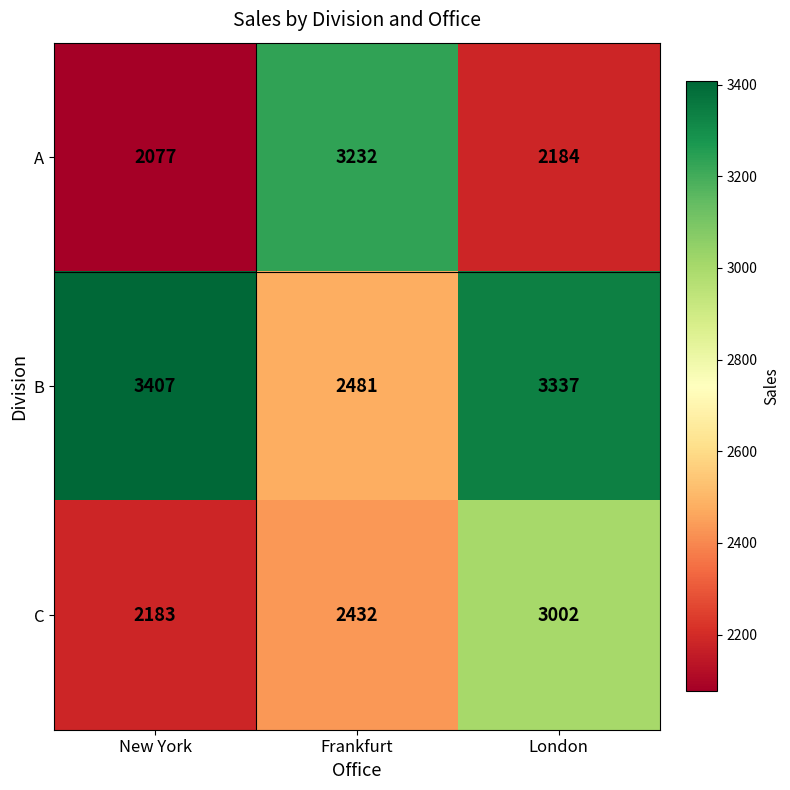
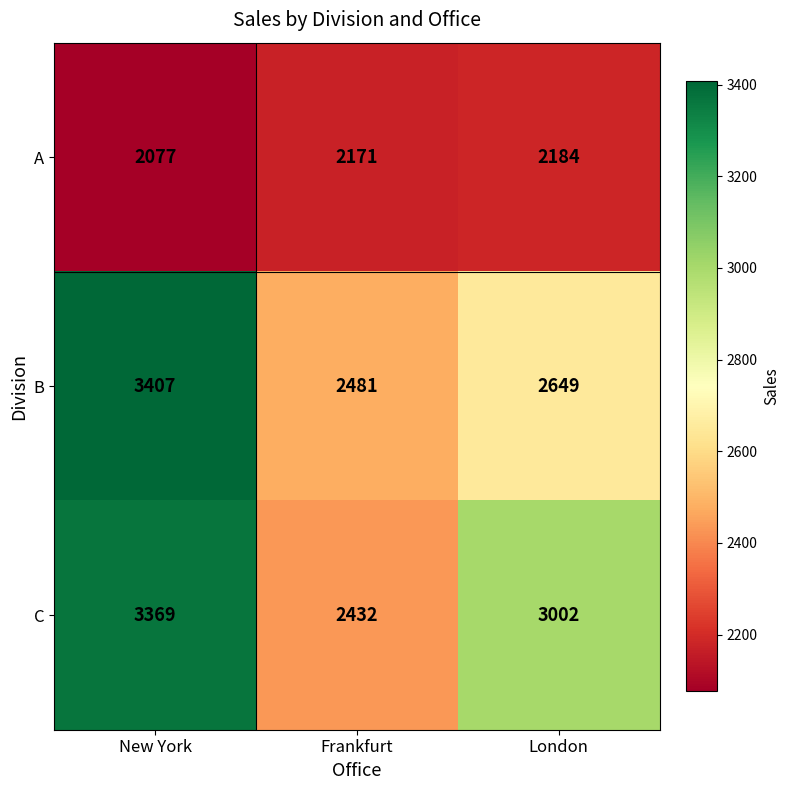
  {
    "A": {
      "New York": 2077,
-     "Frankfurt": 3232,
+     "Frankfurt": 2171,
      "London": 2184
    },
    "B": {
      "New York": 3407,
      "Frankfurt": 2481,
-     "London": 3337
+     "London": 2649
    },
    "C": {
-     "New York": 2183,
+     "New York": 3369,
      "Frankfurt": 2432,
      "London": 3002
    }
  }
